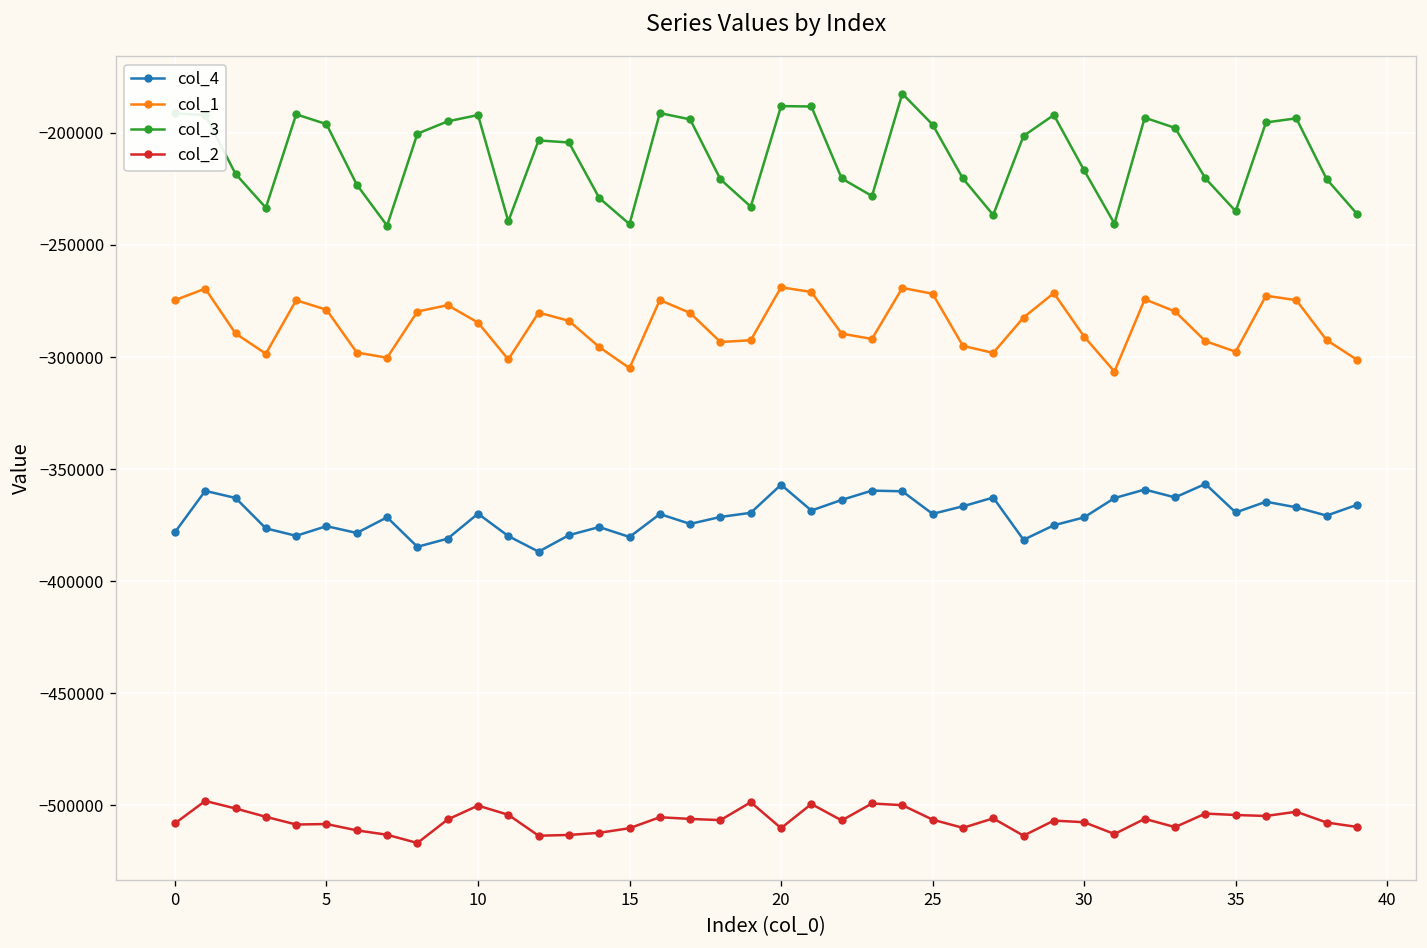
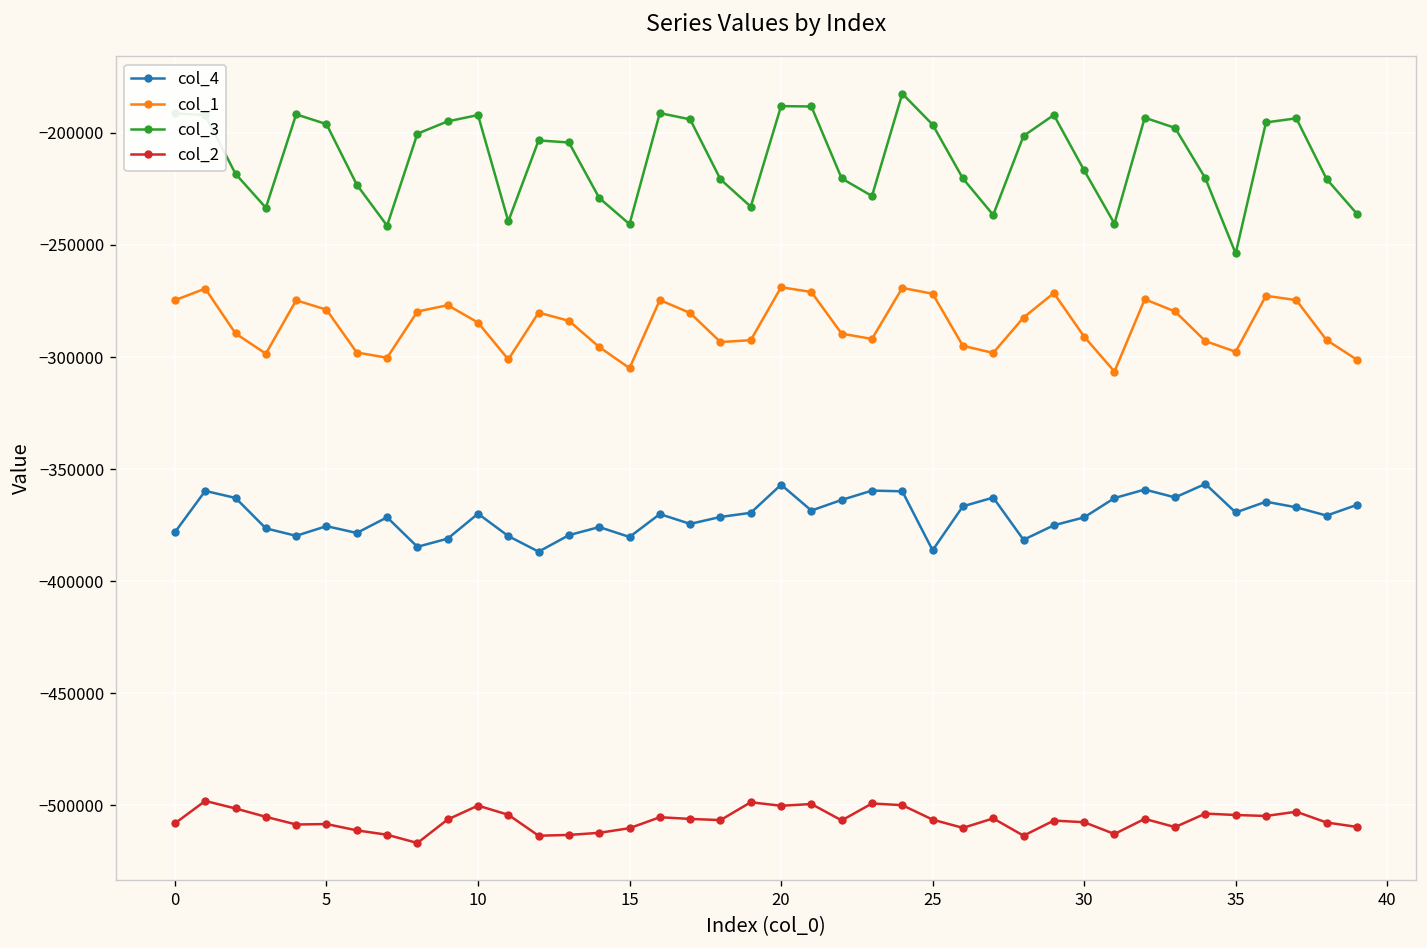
  {
    "col_4": {
      "0": -378000,
      "5": -375000,
      "10": -370000,
      "15": -380000,
      "20": -357000,
-     "25": -370000,
+     "25": -386000,
      "30": -372000,
      "35": -369000
    },
    "col_1": {
      "0": -275000,
      "5": -279000,
      "10": -285000,
      "15": -305000,
      "20": -269000,
      "25": -272000,
      "30": -291000,
      "35": -298000
    },
    "col_3": {
      "5": -196000,
      "10": -192000,
      "15": -241000,
      "20": -188000,
      "25": -196000,
      "30": -217000,
-     "35": -235000
+     "35": -254000
    },
    "col_2": {
      "0": -508000,
      "5": -508000,
      "10": -500000,
      "15": -510000,
-     "20": -510000,
+     "20": -500000,
      "25": -506000,
      "30": -507000,
      "35": -504000
    }
  }
